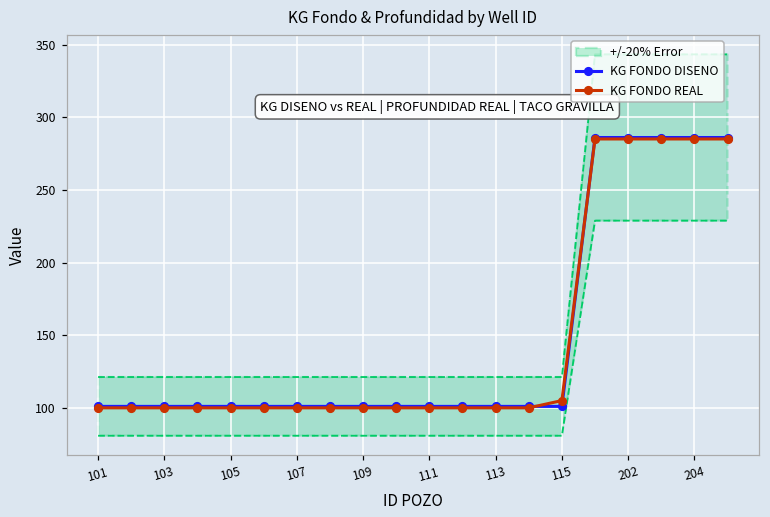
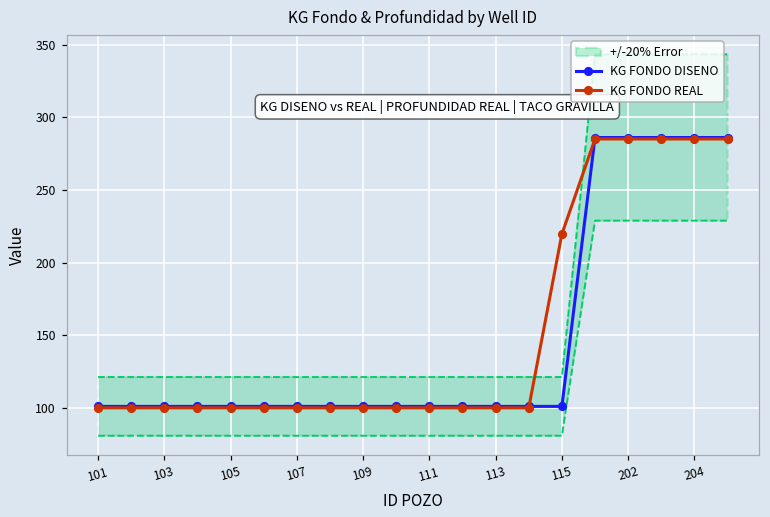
  {
    "KG FONDO DISENO": {
      "115": 101
    },
    "KG FONDO REAL": {
-     "115": 105
+     "115": 220
    }
  }
